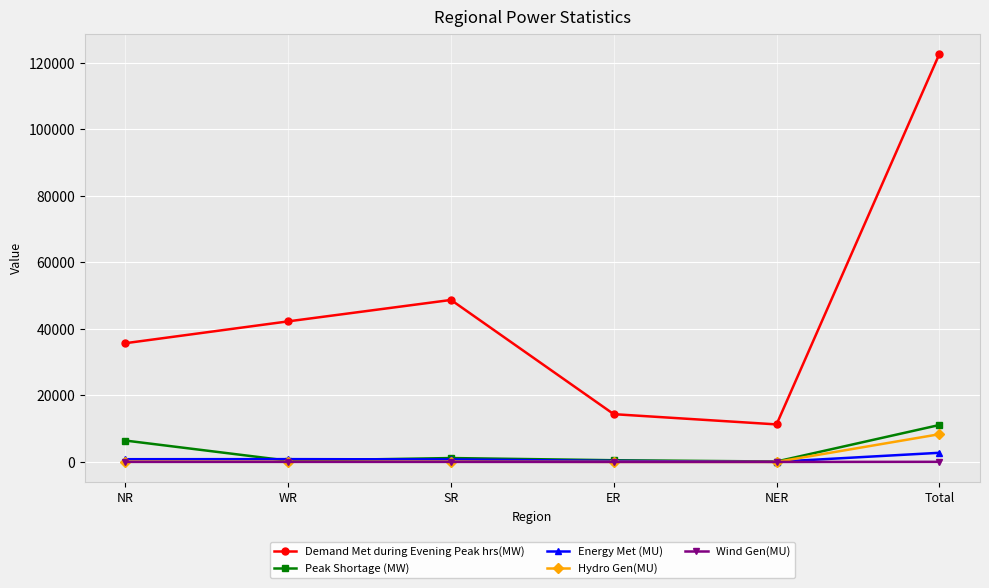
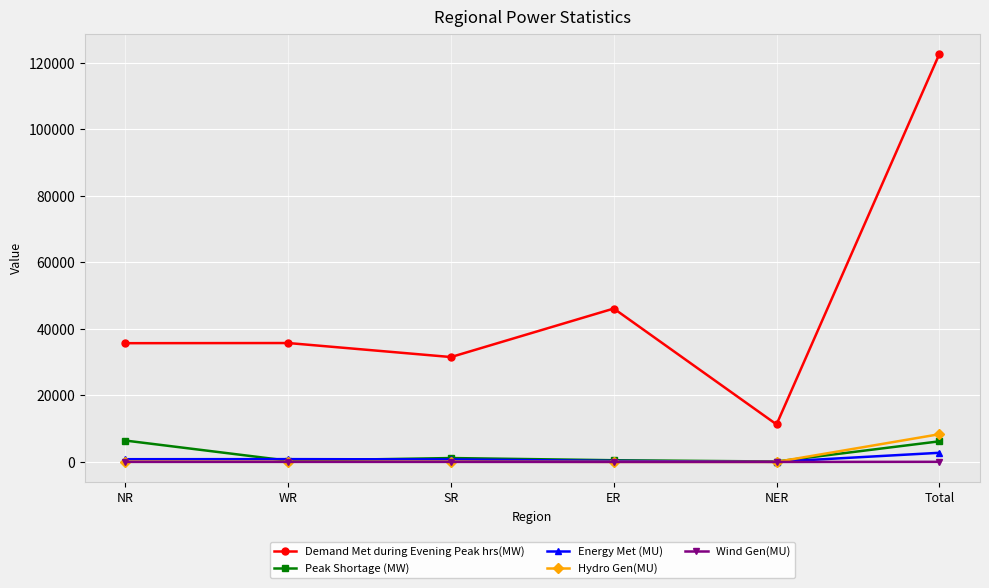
  {
    "Demand Met during Evening Peak hrs(MW)": {
      "NR": 36000,
-     "WR": 42000,
-     "SR": 49000,
-     "ER": 14000,
+     "WR": 36000,
+     "SR": 32000,
+     "ER": 46000,
      "NER": 11000,
      "Total": 123000
    },
    "Peak Shortage (MW)": {
      "NR": 6000,
-     "Total": 11000
+     "Total": 6000
    },
    "Energy Met (MU)": {
      "Total": 3000
    },
    "Hydro Gen(MU)": {
      "Total": 8000
    },
    "Wind Gen(MU)": {
      "Total": 0
    }
  }
